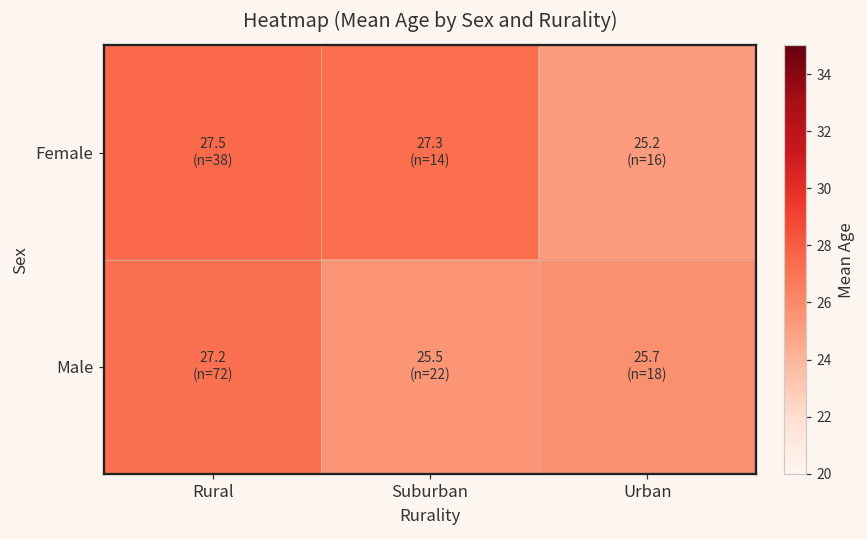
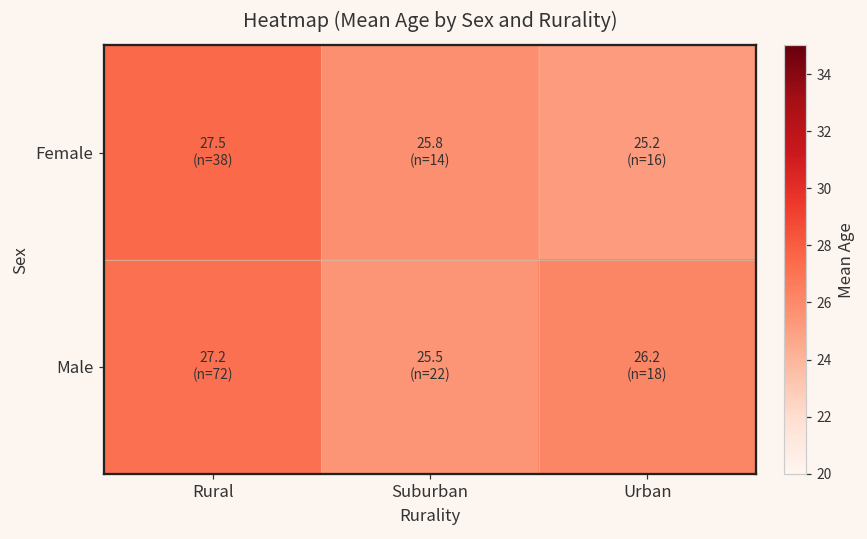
  {
    "Female": {
-     "Suburban": 27.3
+     "Suburban": 25.8
    },
    "Male": {
-     "Urban": 25.7
+     "Urban": 26.2
    }
  }
